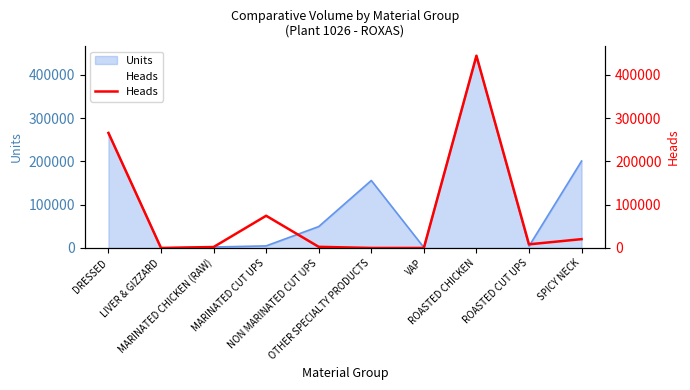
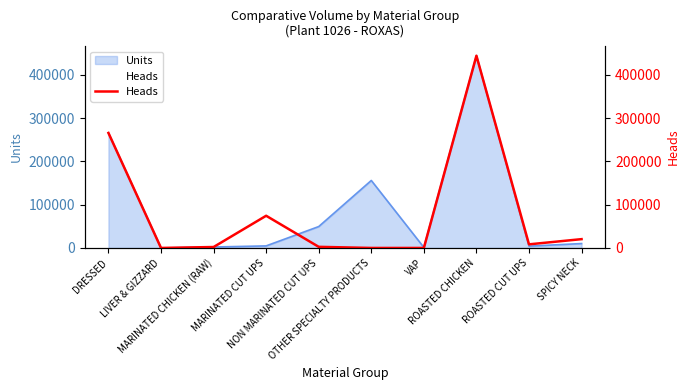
  {
    "Units": {
      "DRESSED": 270000,
      "LIVER & GIZZARD": 0,
      "MARINATED CHICKEN (RAW)": 0,
      "MARINATED CUT UPS": 0,
      "NON MARINATED CUT UPS": 50000,
      "OTHER SPECIALTY PRODUCTS": 160000,
      "VAP": 0,
      "ROASTED CHICKEN": 440000,
      "ROASTED CUT UPS": 0,
-     "SPICY NECK": 200000
+     "SPICY NECK": 10000
    }
  }
